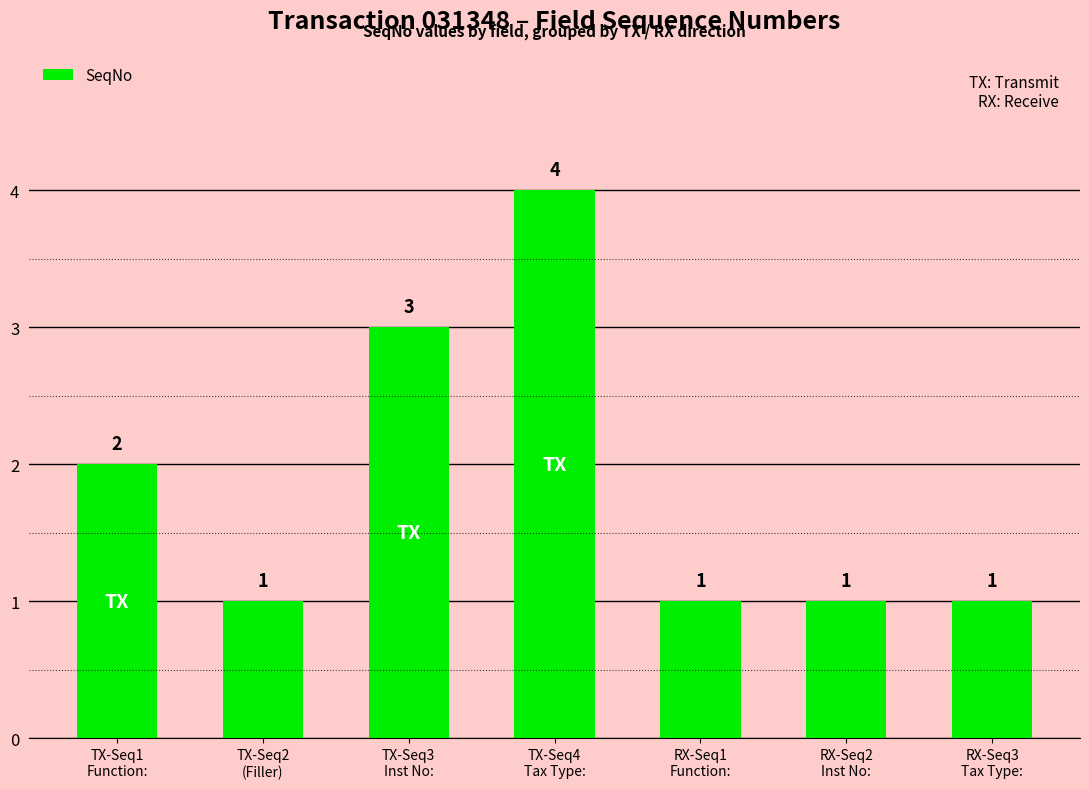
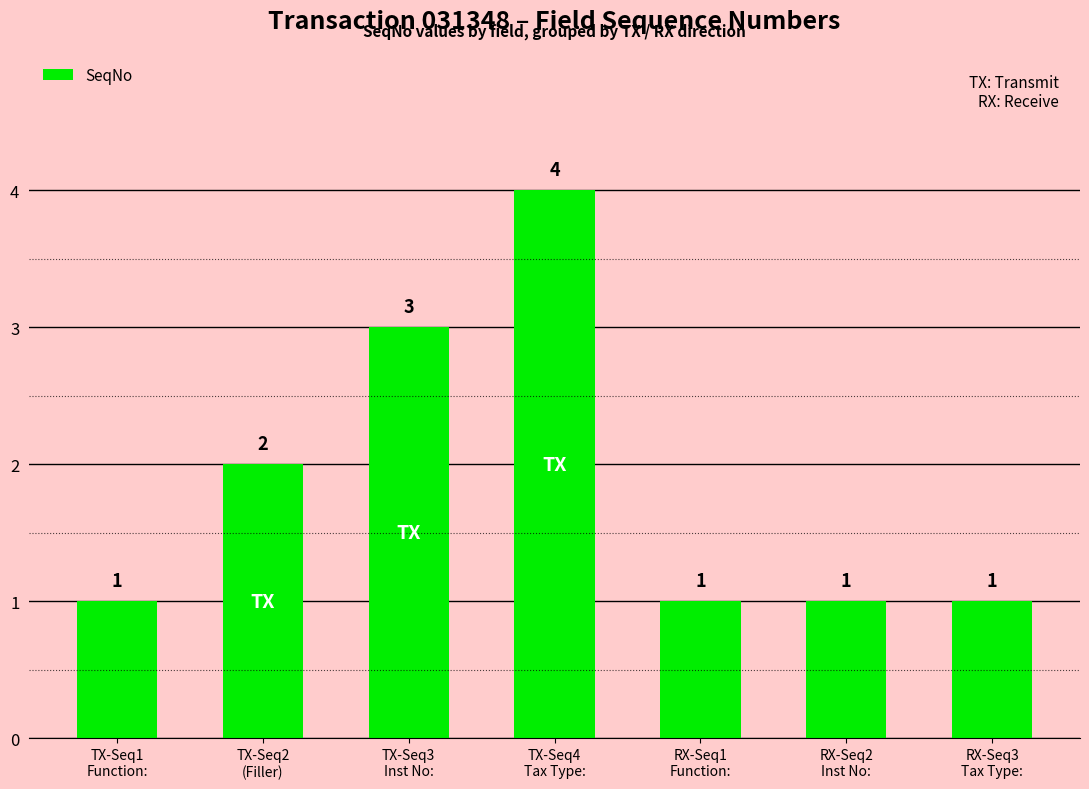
  {
-   "TX-Seq1 Function:": 2,
-   "TX-Seq2 (Filler)": 1,
+   "TX-Seq1 Function:": 1,
+   "TX-Seq2 (Filler)": 2,
    "TX-Seq3 Inst No:": 3,
    "TX-Seq4 Tax Type:": 4,
    "RX-Seq1 Function:": 1,
    "RX-Seq2 Inst No:": 1,
    "RX-Seq3 Tax Type:": 1
  }
